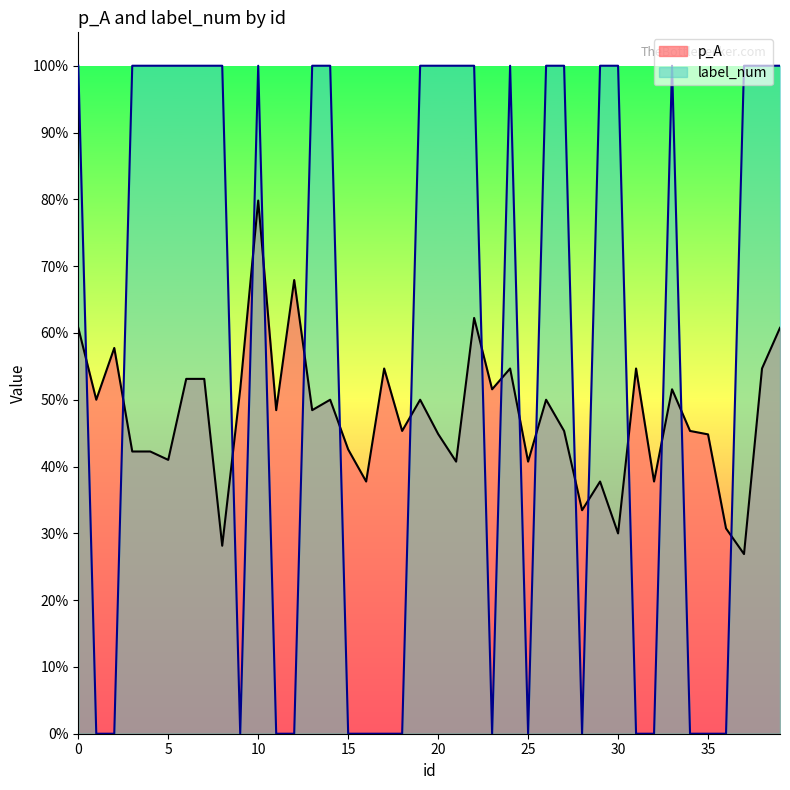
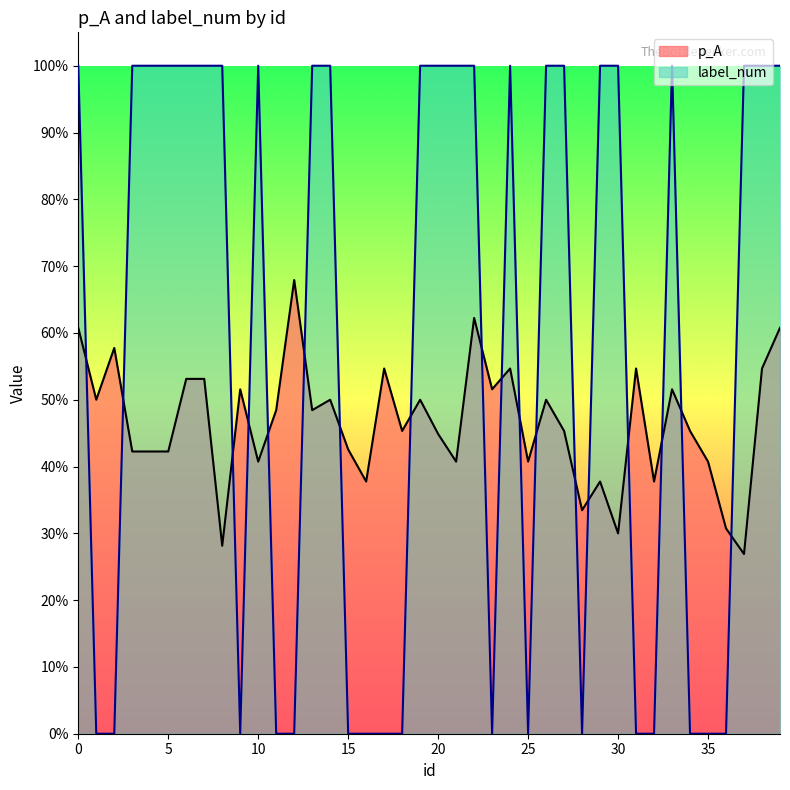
  {
    "p_A": {
      "0": "61%",
-     "5": "41%",
-     "10": "80%",
+     "5": "42%",
+     "10": "41%",
      "15": "43%",
      "20": "45%",
      "25": "41%",
      "30": "30%",
-     "35": "45%"
+     "35": "41%"
    },
    "label_num": {
      "0": "100%",
      "5": "100%",
      "10": "100%",
      "15": "0%",
      "20": "100%",
      "25": "0%",
      "30": "100%",
      "35": "0%"
    }
  }
